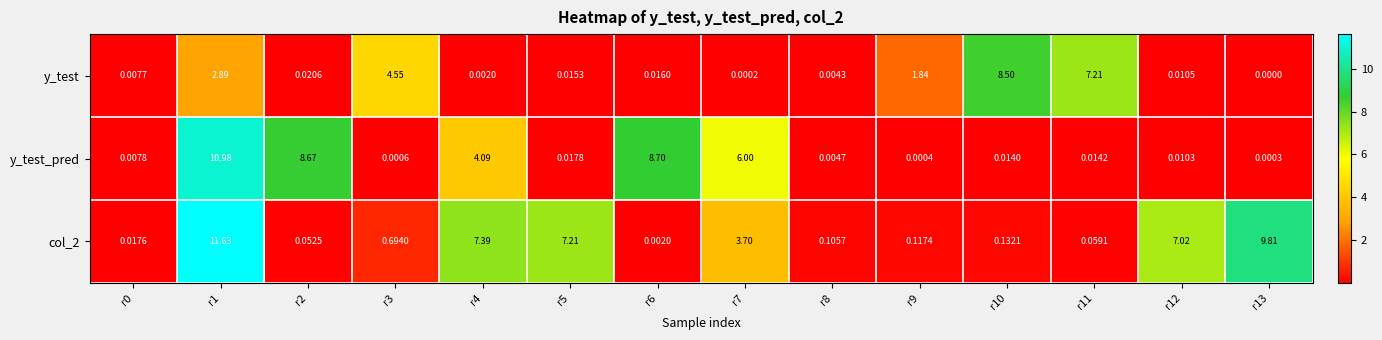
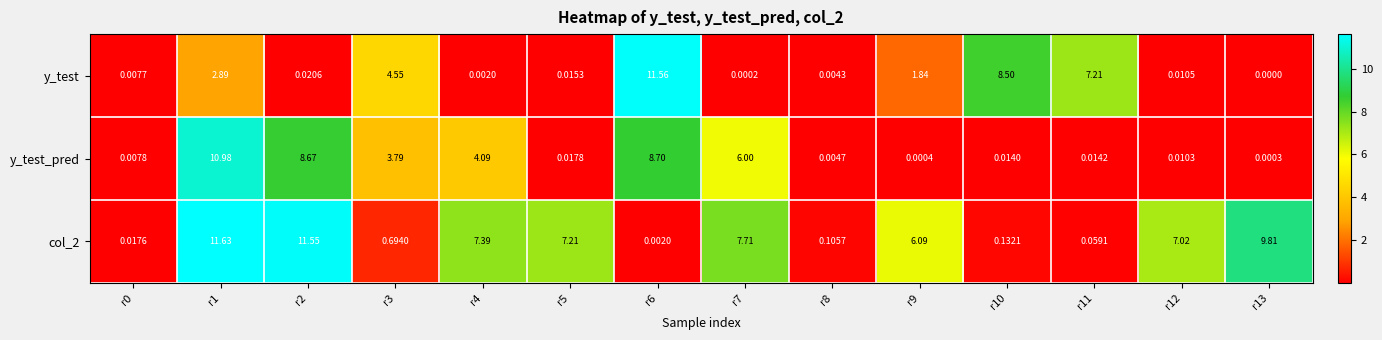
  {
    "y_test": {
      "r0": 0.0077,
      "r1": 2.89,
      "r2": 0.0206,
      "r3": 4.55,
      "r4": 0.0020,
      "r5": 0.0153,
-     "r6": 0.0160,
+     "r6": 11.56,
      "r7": 0.0002,
      "r8": 0.0043,
      "r9": 1.84,
      "r10": 8.50,
      "r11": 7.21,
      "r12": 0.0105,
      "r13": 0.0000
    },
    "y_test_pred": {
      "r0": 0.0078,
      "r1": 10.98,
      "r2": 8.67,
-     "r3": 0.0006,
+     "r3": 3.79,
      "r4": 4.09,
      "r5": 0.0178,
      "r6": 8.70,
      "r7": 6.00,
      "r8": 0.0047,
      "r9": 0.0004,
      "r10": 0.0140,
      "r11": 0.0142,
      "r12": 0.0103,
      "r13": 0.0003
    },
    "col_2": {
      "r0": 0.0176,
      "r1": 11.63,
-     "r2": 0.0525,
+     "r2": 11.55,
      "r3": 0.6940,
      "r4": 7.39,
      "r5": 7.21,
      "r6": 0.0020,
-     "r7": 3.70,
+     "r7": 7.71,
      "r8": 0.1057,
-     "r9": 0.1174,
+     "r9": 6.09,
      "r10": 0.1321,
      "r11": 0.0591,
      "r12": 7.02,
      "r13": 9.81
    }
  }
